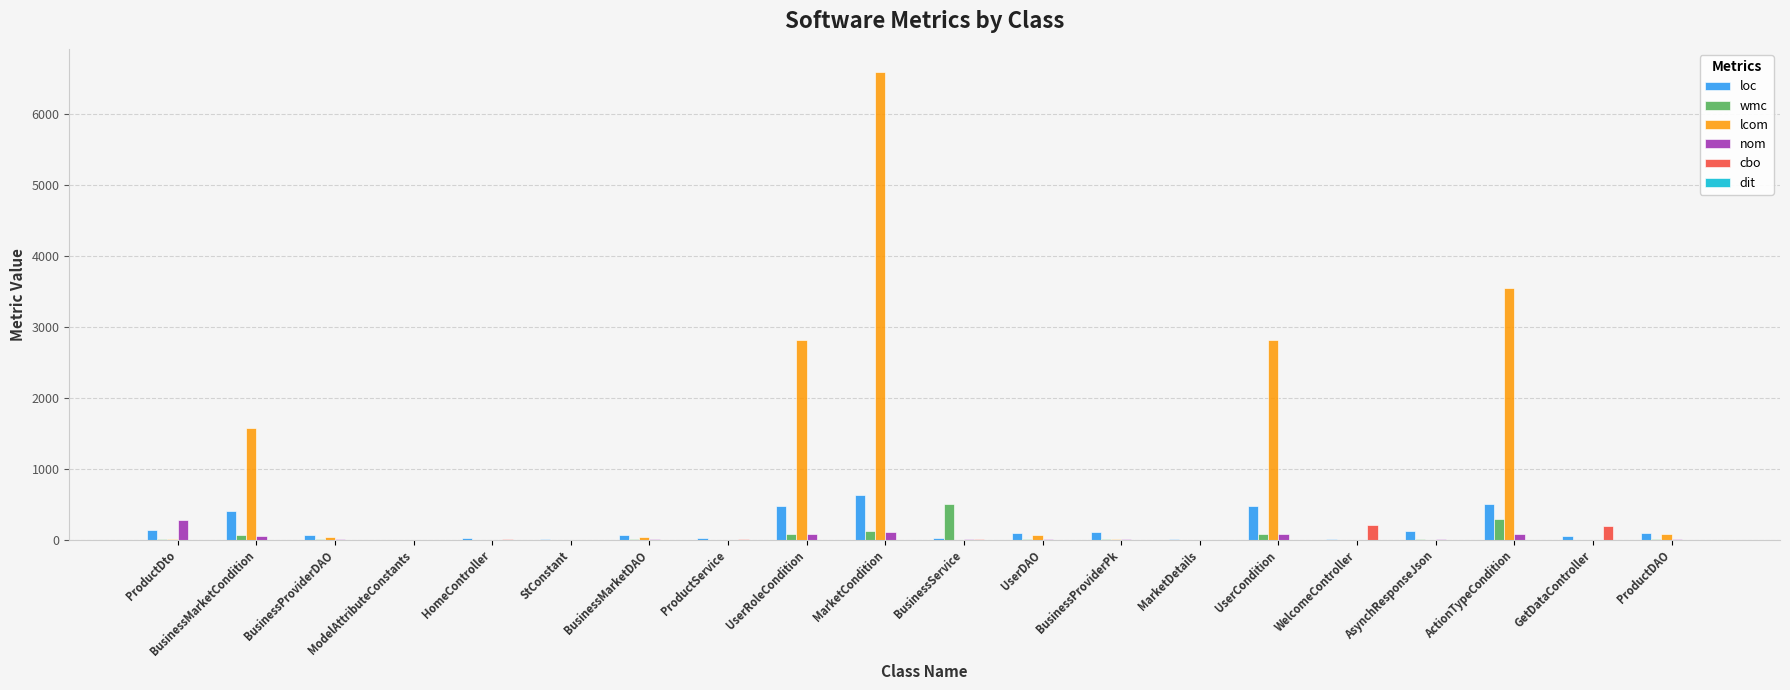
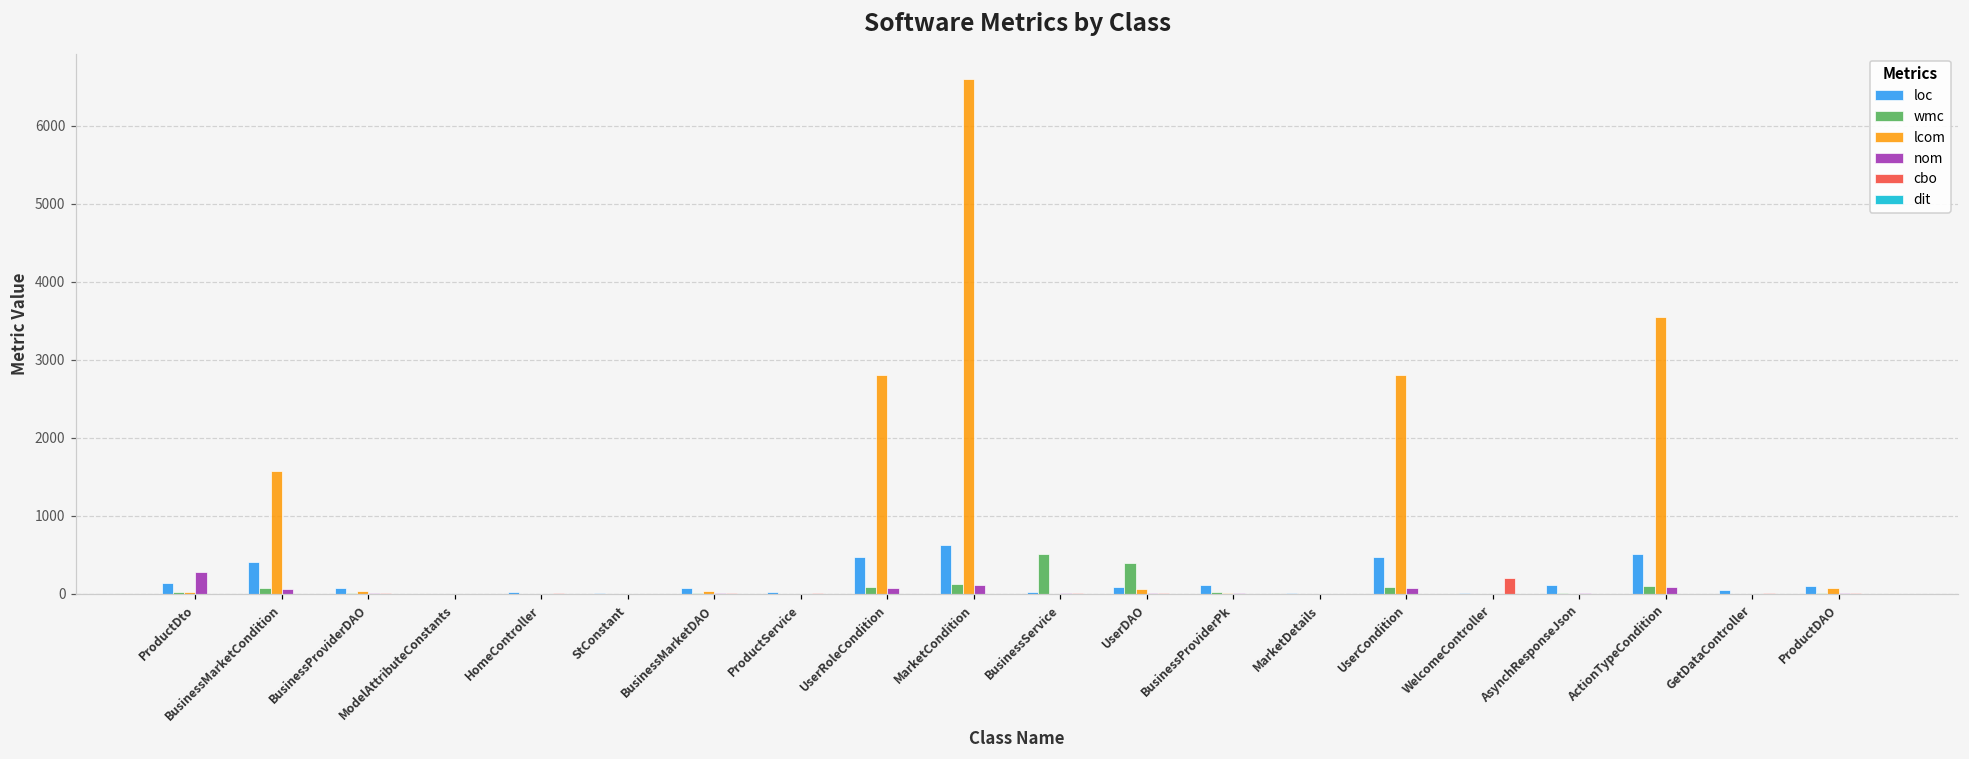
  {
    "wmc": {
      "BusinessMarketCondition": 100,
      "ModelAttributeConstants": 0,
      "StConstant": 0,
      "UserRoleCondition": 100,
      "MarketCondition": 100,
      "BusinessService": 500,
-     "UserDAO": 0,
+     "UserDAO": 400,
      "MarketDetails": 0,
      "UserCondition": 100,
-     "ActionTypeCondition": 300
+     "ActionTypeCondition": 100
    },
    "lcom": {
      "BusinessMarketCondition": 1600,
      "BusinessProviderDAO": 0,
      "ModelAttributeConstants": 0,
      "HomeController": 0,
      "StConstant": 0,
      "BusinessMarketDAO": 0,
      "ProductService": 0,
      "UserRoleCondition": 2800,
      "MarketCondition": 6600,
      "BusinessService": 0,
      "UserDAO": 100,
      "MarketDetails": 0,
      "UserCondition": 2800,
      "WelcomeController": 0,
      "AsynchResponseJson": 0,
      "ActionTypeCondition": 3500,
      "ProductDAO": 100
    },
    "nom": {
      "ProductDto": 300,
      "BusinessMarketCondition": 100,
      "ModelAttributeConstants": 0,
      "StConstant": 0,
      "UserRoleCondition": 100,
      "MarketCondition": 100,
      "MarketDetails": 0,
      "UserCondition": 100,
      "ActionTypeCondition": 100
    },
    "cbo": {
      "ModelAttributeConstants": 0,
      "StConstant": 0,
      "MarketDetails": 0,
      "WelcomeController": 200,
      "AsynchResponseJson": 0,
-     "GetDataController": 200
+     "GetDataController": 0
    }
  }
